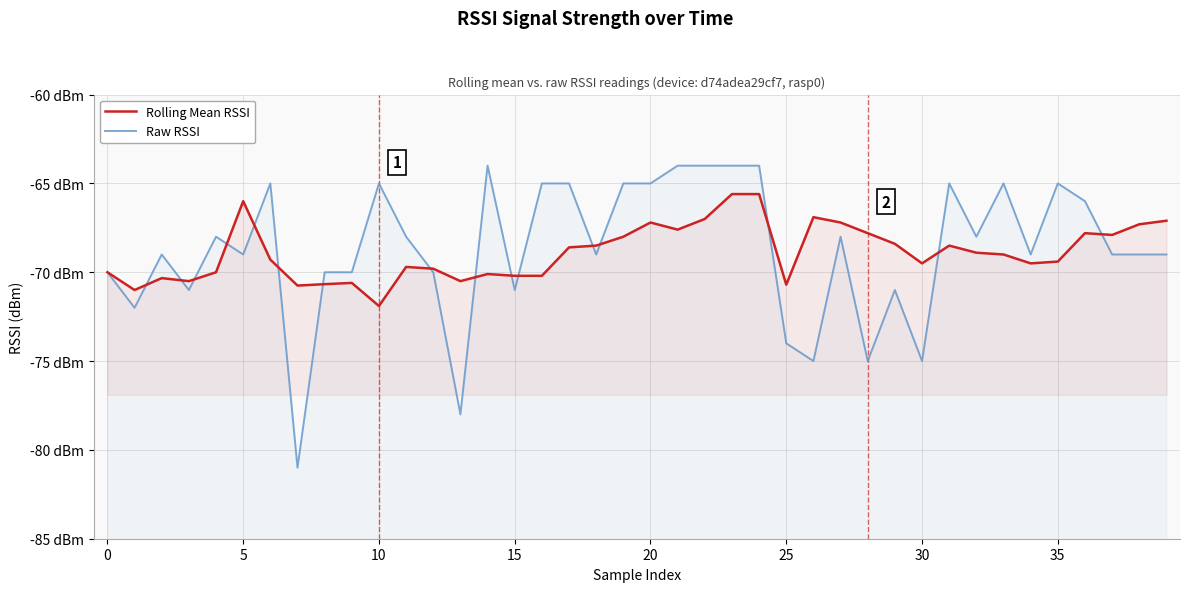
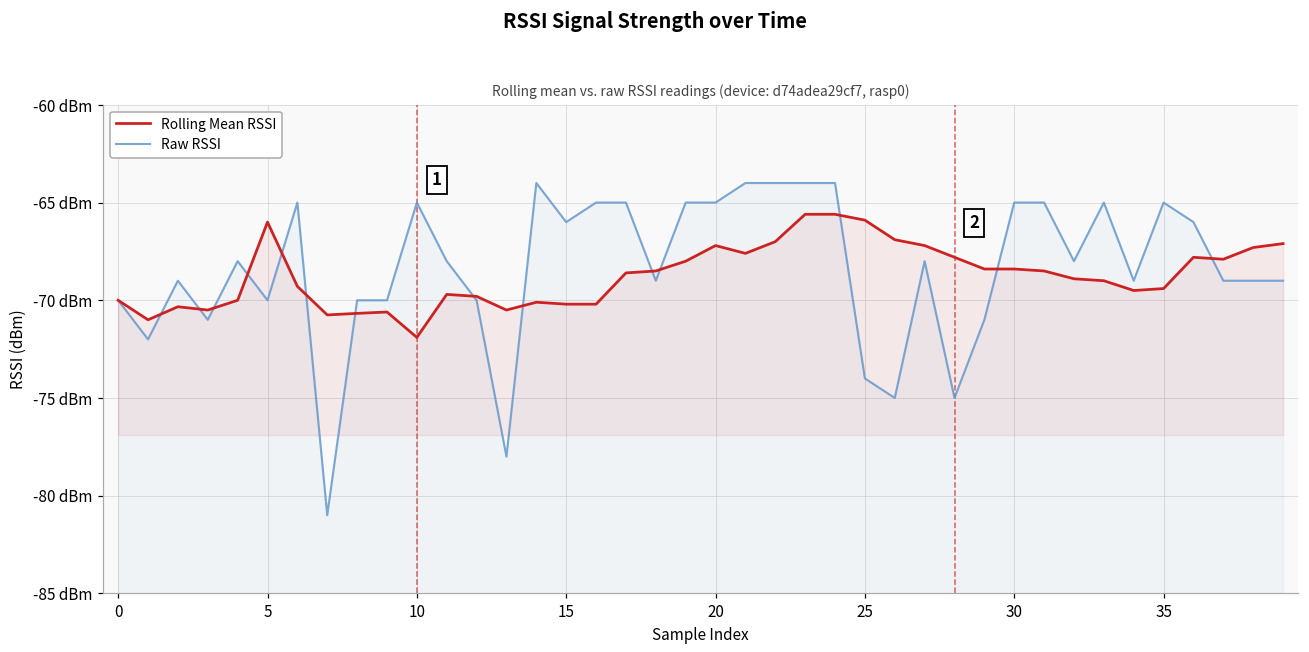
  {
    "Rolling Mean RSSI": {
      "5": "-66.0 dBm",
      "10": "-71.9 dBm",
      "15": "-70.2 dBm",
      "20": "-67.2 dBm",
-     "25": "-70.7 dBm",
-     "30": "-69.5 dBm",
+     "25": "-65.9 dBm",
+     "30": "-68.4 dBm",
      "35": "-69.4 dBm"
    },
    "Raw RSSI": {
-     "5": "-69 dBm",
-     "15": "-71 dBm",
+     "5": "-70 dBm",
+     "15": "-66 dBm",
      "20": "-65 dBm",
      "25": "-74 dBm",
-     "30": "-75 dBm",
+     "30": "-65 dBm",
      "35": "-65 dBm"
    }
  }
